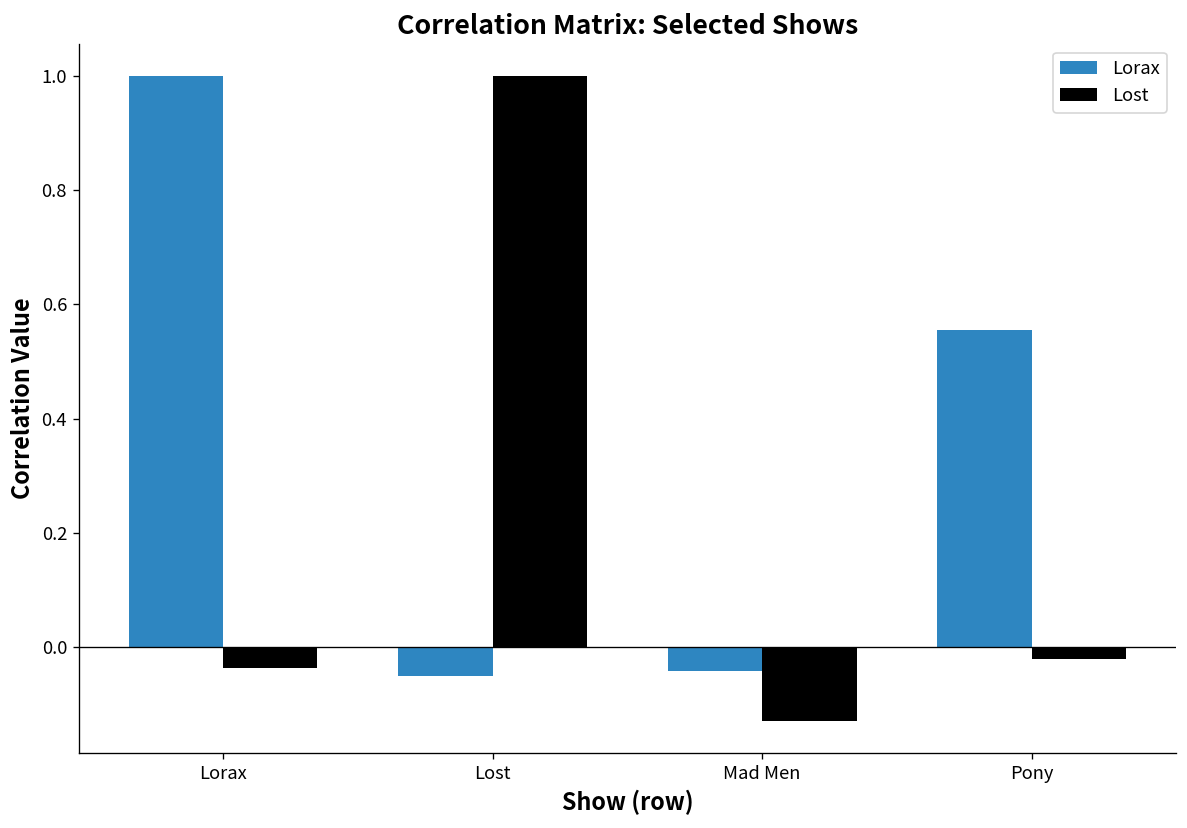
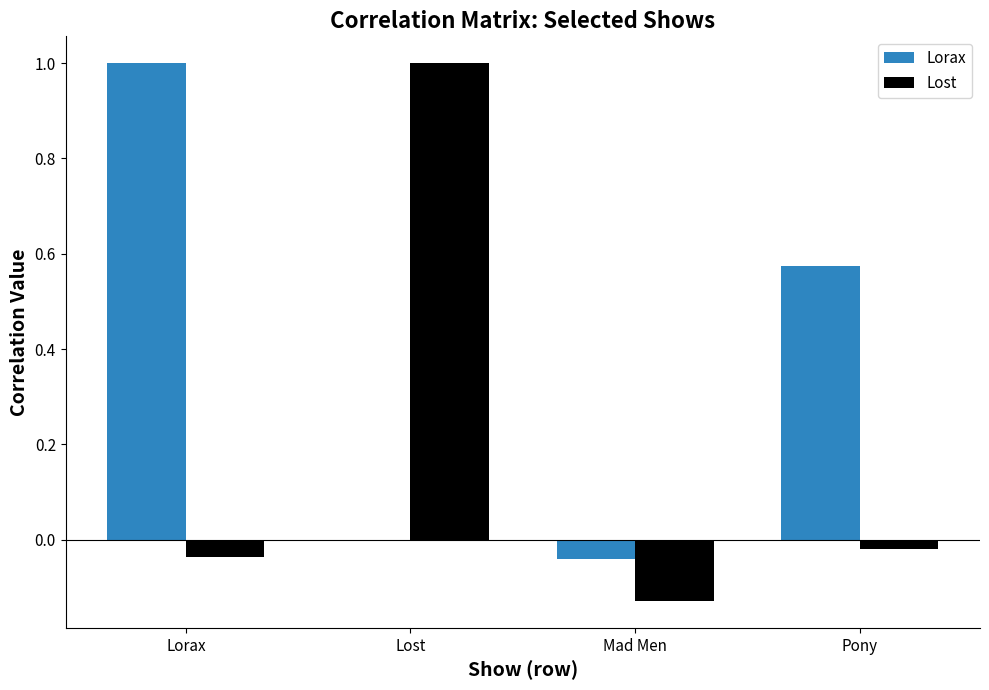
  {
    "Lorax": {
      "Lorax": 1.00,
-     "Lost": -0.05,
+     "Lost": 0.00,
      "Mad Men": -0.04,
-     "Pony": 0.55
+     "Pony": 0.57
    },
    "Lost": {
      "Lorax": -0.04,
      "Lost": 1.00,
      "Mad Men": -0.13,
      "Pony": -0.02
    }
  }
